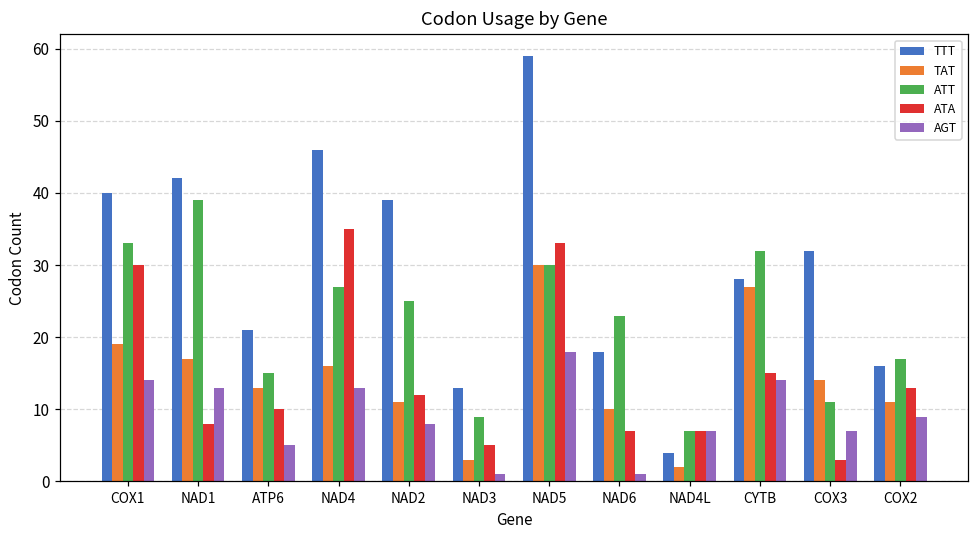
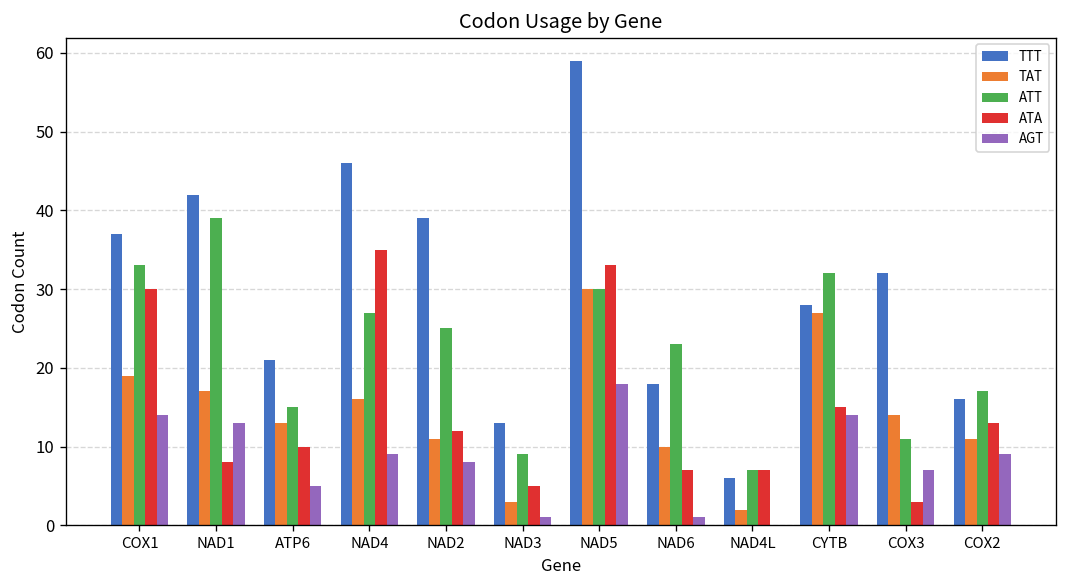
  {
    "TTT": {
-     "COX1": 40,
+     "COX1": 37,
      "NAD1": 42,
      "ATP6": 21,
      "NAD4": 46,
      "NAD2": 39,
      "NAD3": 13,
      "NAD5": 59,
      "NAD6": 18,
-     "NAD4L": 4,
+     "NAD4L": 6,
      "CYTB": 28,
      "COX3": 32,
      "COX2": 16
    },
    "TAT": {
      "COX1": 19,
      "NAD1": 17,
      "ATP6": 13,
      "NAD4": 16,
      "NAD2": 11,
      "NAD3": 3,
      "NAD5": 30,
      "NAD6": 10,
      "NAD4L": 2,
      "CYTB": 27,
      "COX3": 14,
      "COX2": 11
    },
    "ATT": {
      "COX1": 33,
      "NAD1": 39,
      "ATP6": 15,
      "NAD4": 27,
      "NAD2": 25,
      "NAD3": 9,
      "NAD5": 30,
      "NAD6": 23,
      "NAD4L": 7,
      "CYTB": 32,
      "COX3": 11,
      "COX2": 17
    },
    "ATA": {
      "COX1": 30,
      "NAD1": 8,
      "ATP6": 10,
      "NAD4": 35,
      "NAD2": 12,
      "NAD3": 5,
      "NAD5": 33,
      "NAD6": 7,
      "NAD4L": 7,
      "CYTB": 15,
      "COX3": 3,
      "COX2": 13
    },
    "AGT": {
      "COX1": 14,
      "NAD1": 13,
      "ATP6": 5,
-     "NAD4": 13,
+     "NAD4": 9,
      "NAD2": 8,
      "NAD3": 1,
      "NAD5": 18,
      "NAD6": 1,
-     "NAD4L": 7,
+     "NAD4L": 0,
      "CYTB": 14,
      "COX3": 7,
      "COX2": 9
    }
  }
